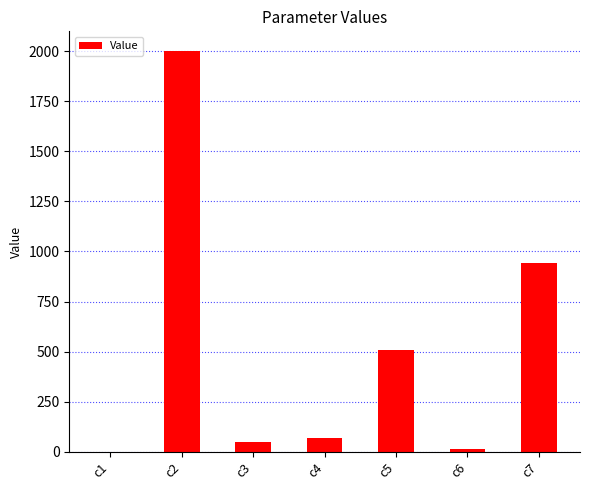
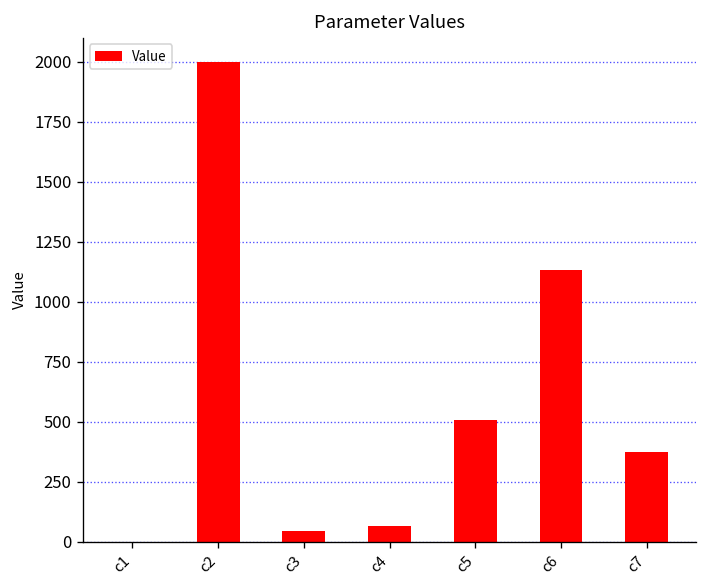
  {
    "c2": 2000,
    "c3": 50,
    "c4": 70,
    "c5": 510,
-   "c6": 10,
-   "c7": 940
+   "c6": 1130,
+   "c7": 370
  }
